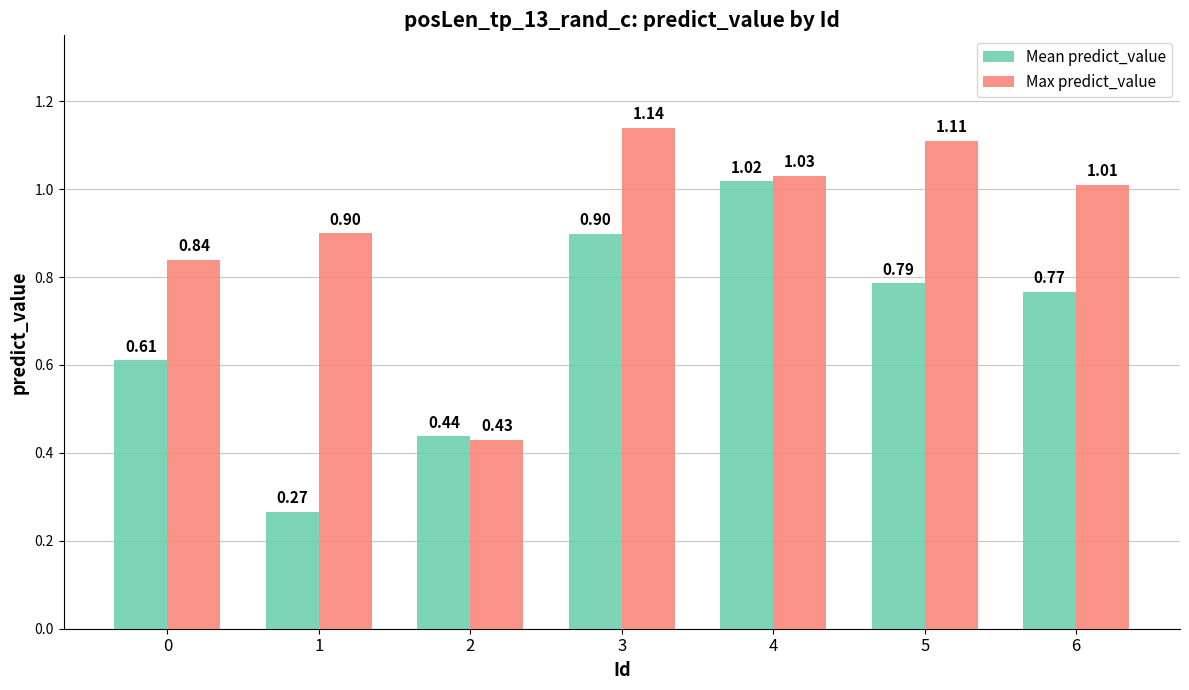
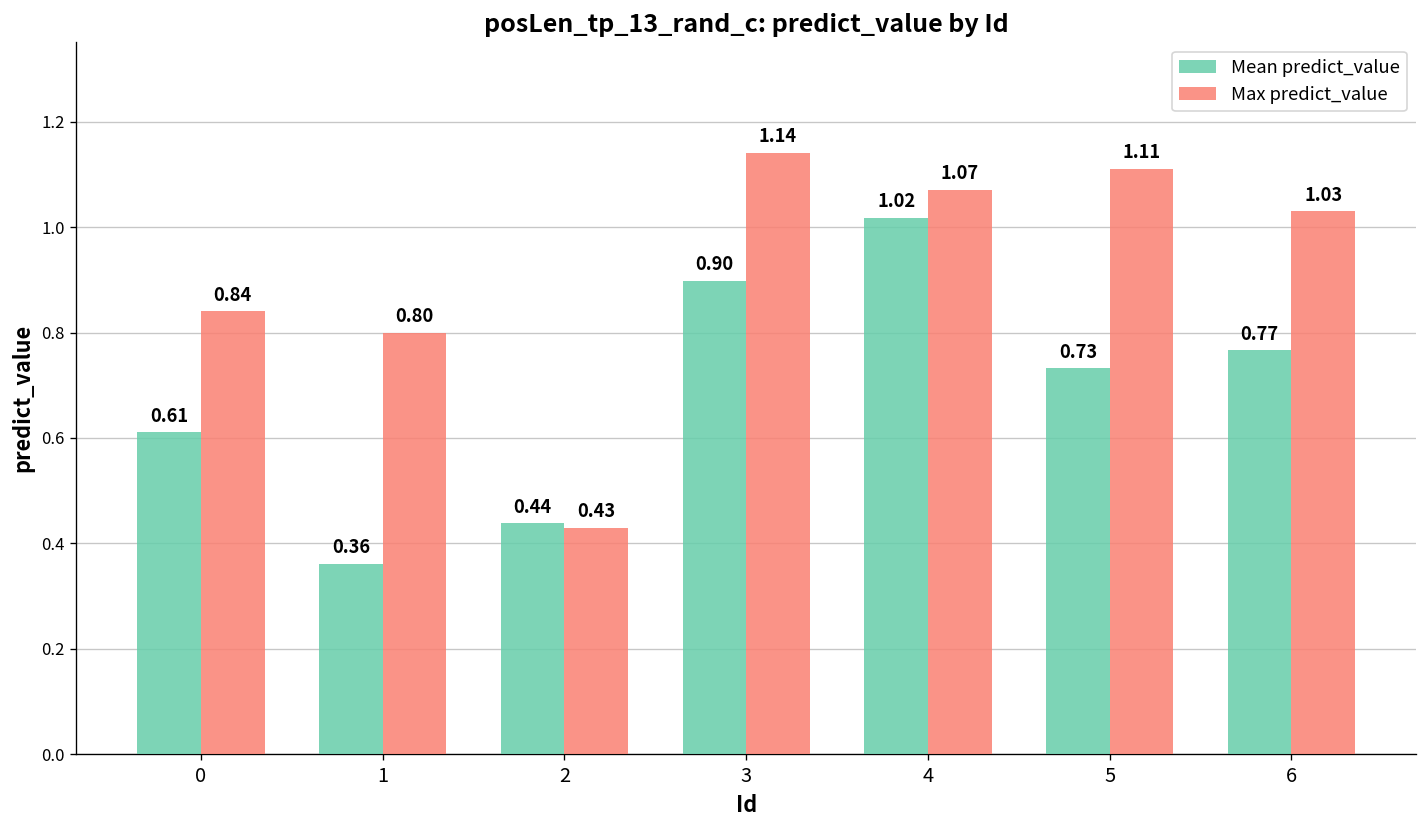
  {
    "Mean predict_value": {
      "0": 0.61,
-     "1": 0.27,
+     "1": 0.36,
      "2": 0.44,
      "3": 0.90,
      "4": 1.02,
-     "5": 0.79,
+     "5": 0.73,
      "6": 0.77
    },
    "Max predict_value": {
      "0": 0.84,
-     "1": 0.90,
+     "1": 0.80,
      "2": 0.43,
      "3": 1.14,
-     "4": 1.03,
+     "4": 1.07,
      "5": 1.11,
-     "6": 1.01
+     "6": 1.03
    }
  }
